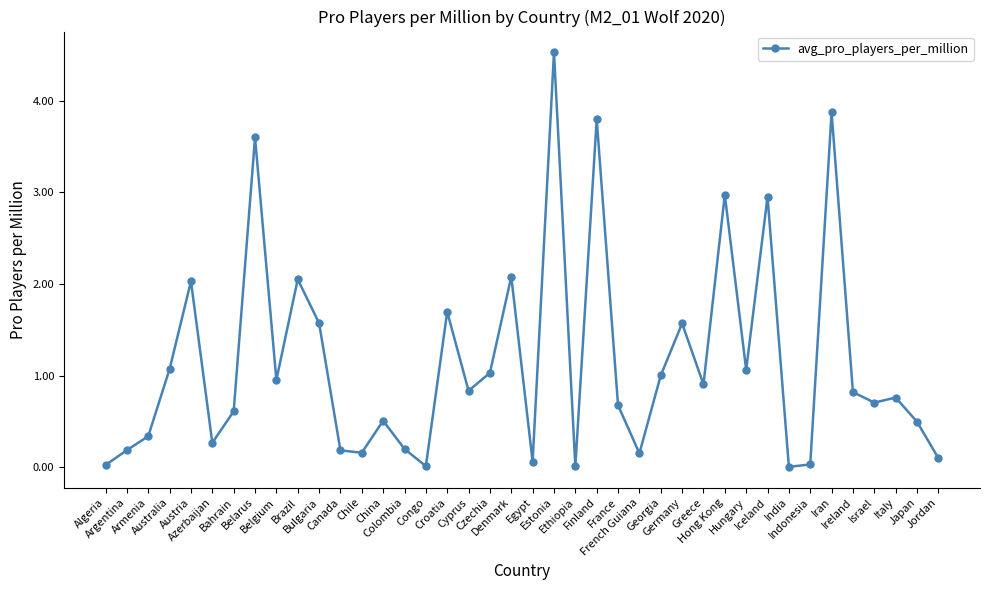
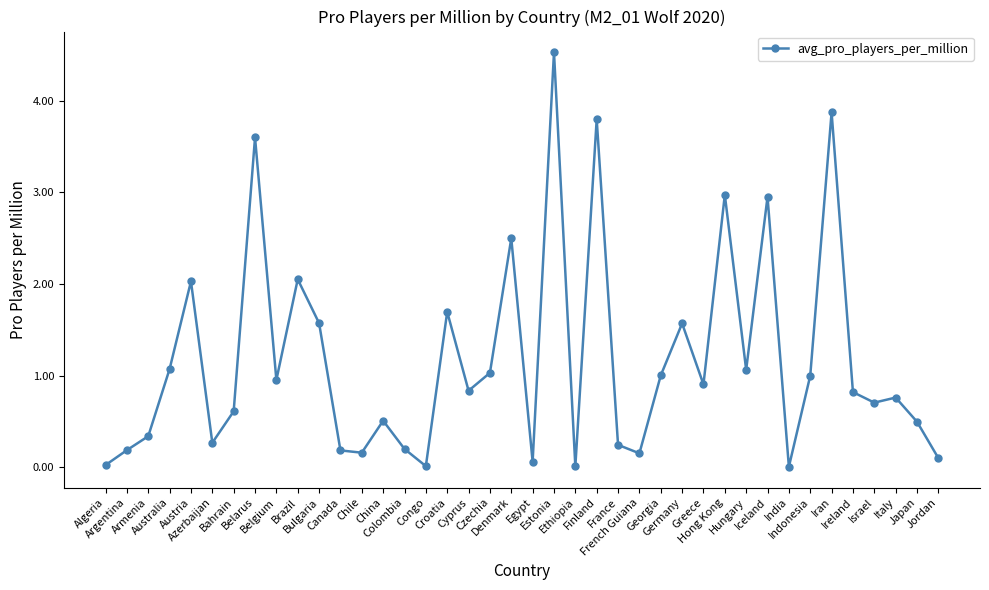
  {
    "Algeria": 0.0,
    "Argentina": 0.2,
    "Armenia": 0.3,
    "Australia": 1.1,
    "Austria": 2.0,
    "Azerbaijan": 0.3,
    "Bahrain": 0.6,
    "Belarus": 3.6,
    "Belgium": 1.0,
    "Brazil": 2.0,
    "Bulgaria": 1.6,
    "Canada": 0.2,
    "Chile": 0.2,
    "China": 0.5,
    "Colombia": 0.2,
    "Congo": 0.0,
    "Croatia": 1.7,
    "Cyprus": 0.8,
    "Czechia": 1.0,
-   "Denmark": 2.1,
+   "Denmark": 2.5,
    "Egypt": 0.1,
    "Estonia": 4.5,
    "Ethiopia": 0.0,
    "Finland": 3.8,
-   "France": 0.7,
+   "France": 0.2,
    "French Guiana": 0.2,
    "Georgia": 1.0,
    "Germany": 1.6,
    "Greece": 0.9,
    "Hong Kong": 3.0,
    "Hungary": 1.1,
    "Iceland": 2.9,
    "India": 0.0,
-   "Indonesia": 0.0,
+   "Indonesia": 1.0,
    "Iran": 3.9,
    "Ireland": 0.8,
    "Israel": 0.7,
    "Italy": 0.8,
    "Japan": 0.5,
    "Jordan": 0.1
  }
